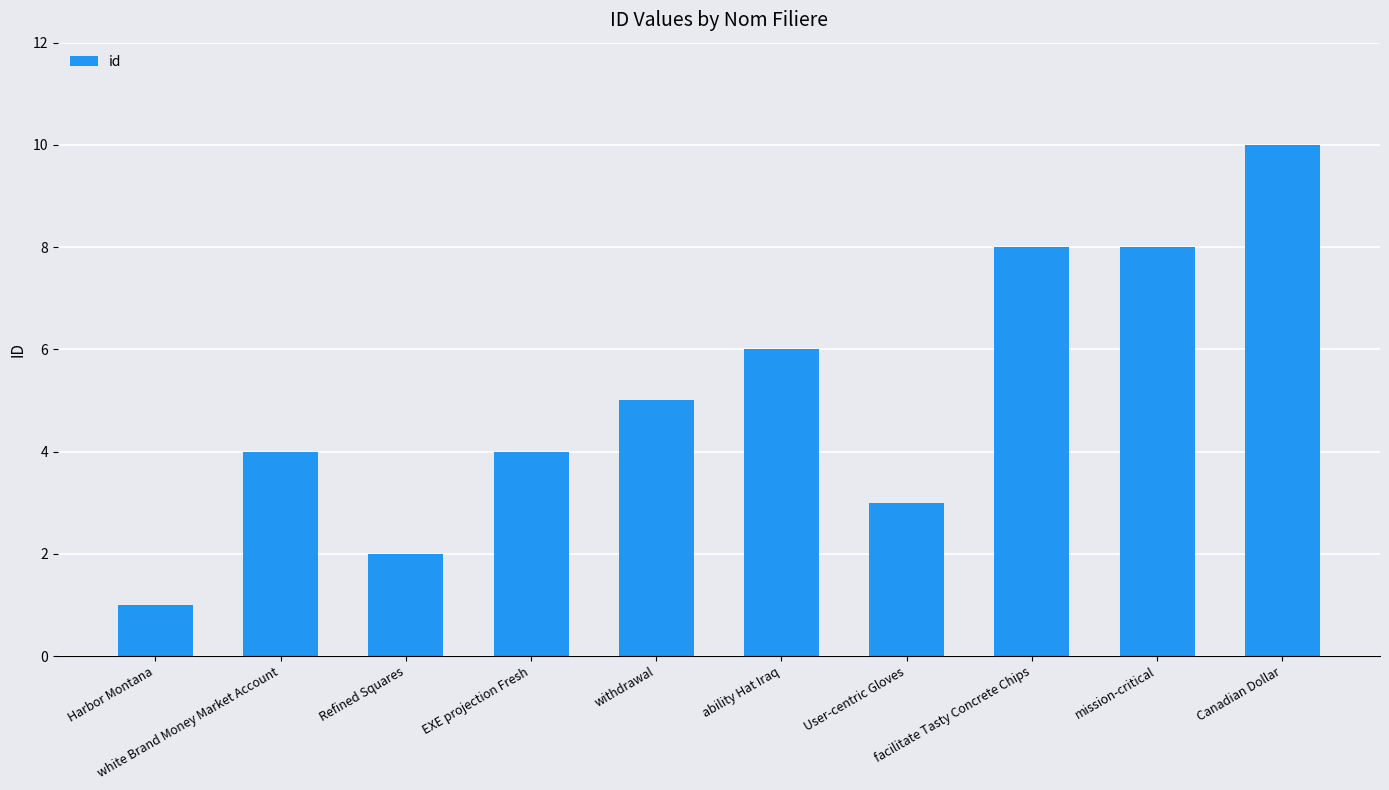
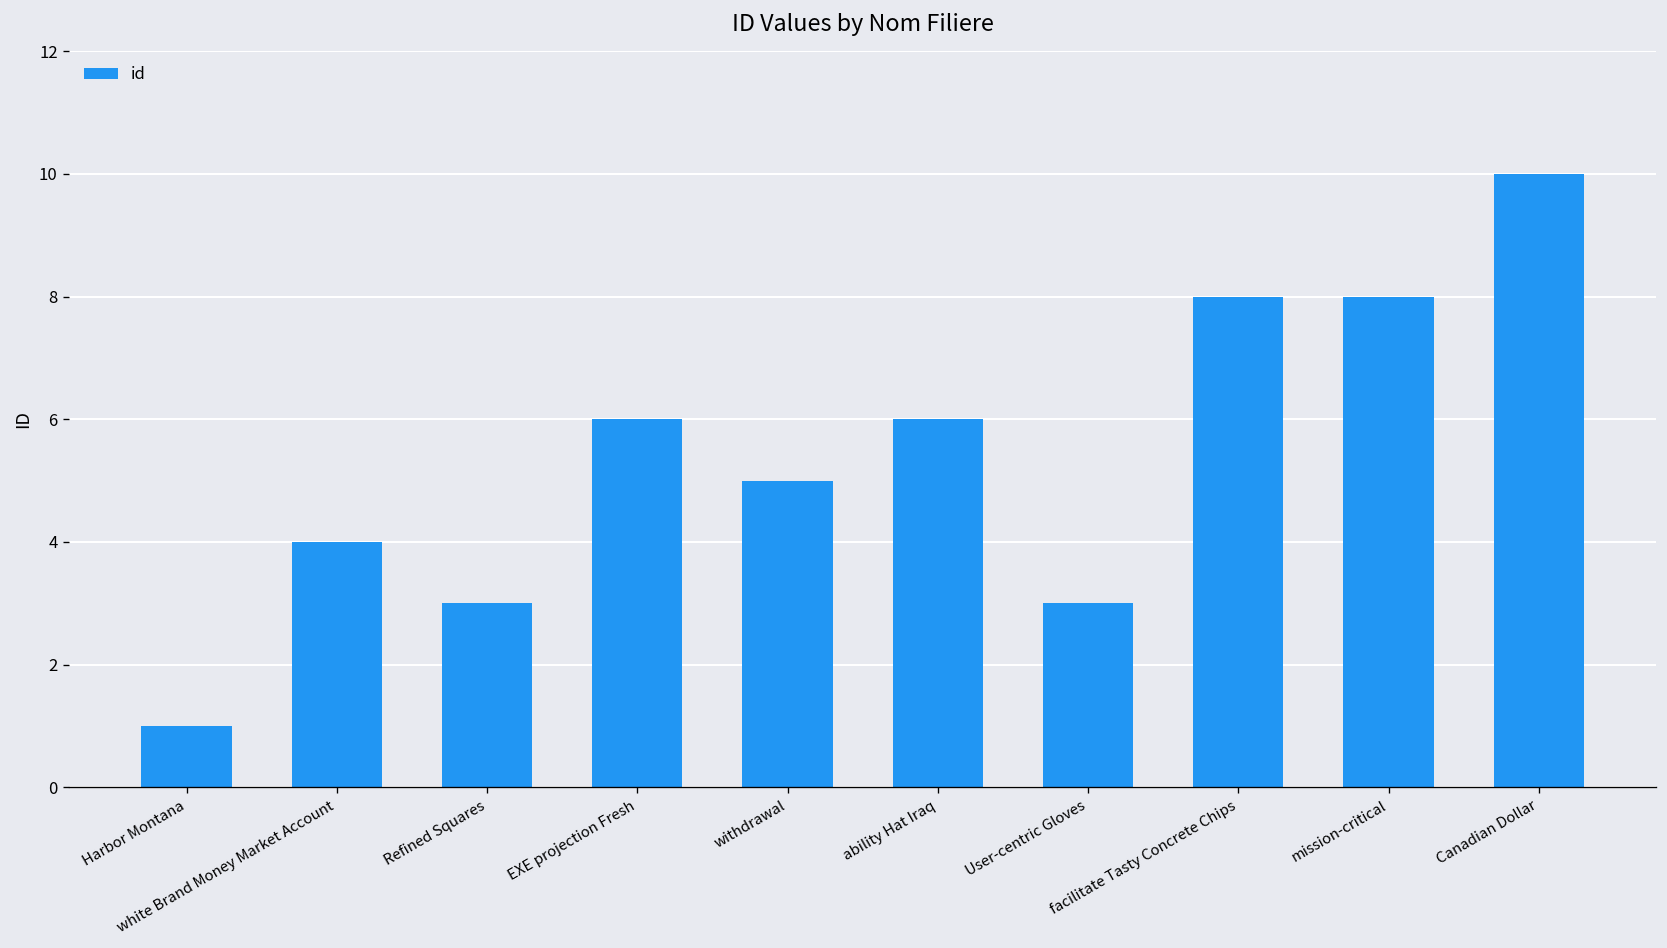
  {
    "Harbor Montana": 1,
    "white Brand Money Market Account": 4,
-   "Refined Squares": 2,
-   "EXE projection Fresh": 4,
+   "Refined Squares": 3,
+   "EXE projection Fresh": 6,
    "withdrawal": 5,
    "ability Hat Iraq": 6,
    "User-centric Gloves": 3,
    "facilitate Tasty Concrete Chips": 8,
    "mission-critical": 8,
    "Canadian Dollar": 10
  }
